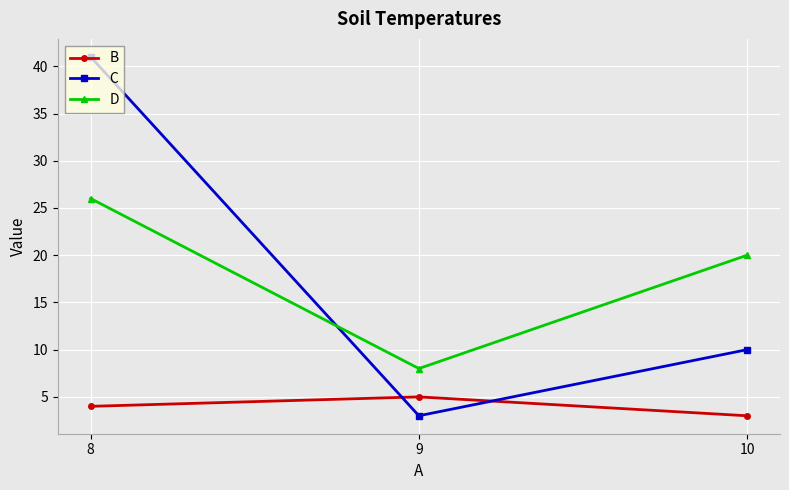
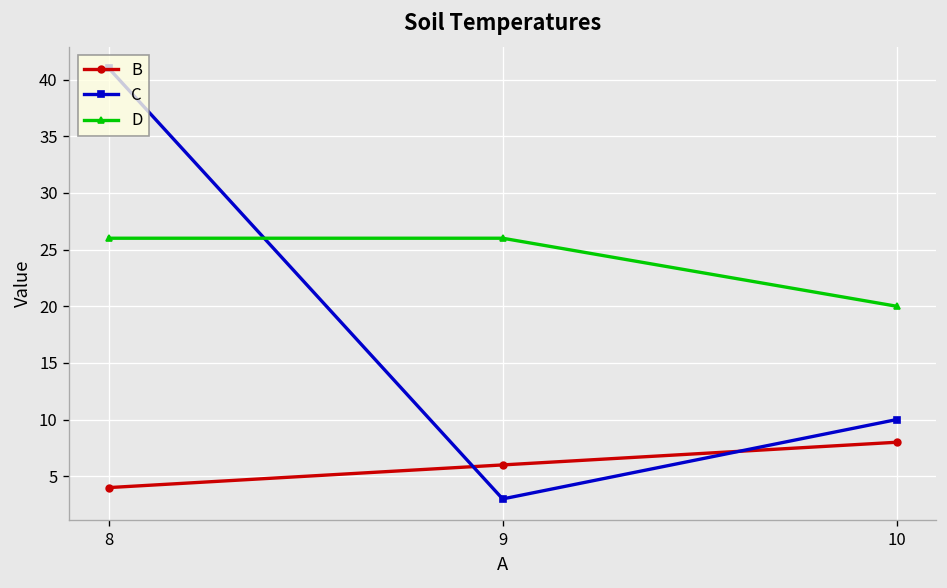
  {
    "B": {
      "8": 4,
-     "9": 5,
-     "10": 3
+     "9": 6,
+     "10": 8
    },
    "C": {
      "9": 3,
      "10": 10
    },
    "D": {
      "8": 26,
-     "9": 8,
+     "9": 26,
      "10": 20
    }
  }
